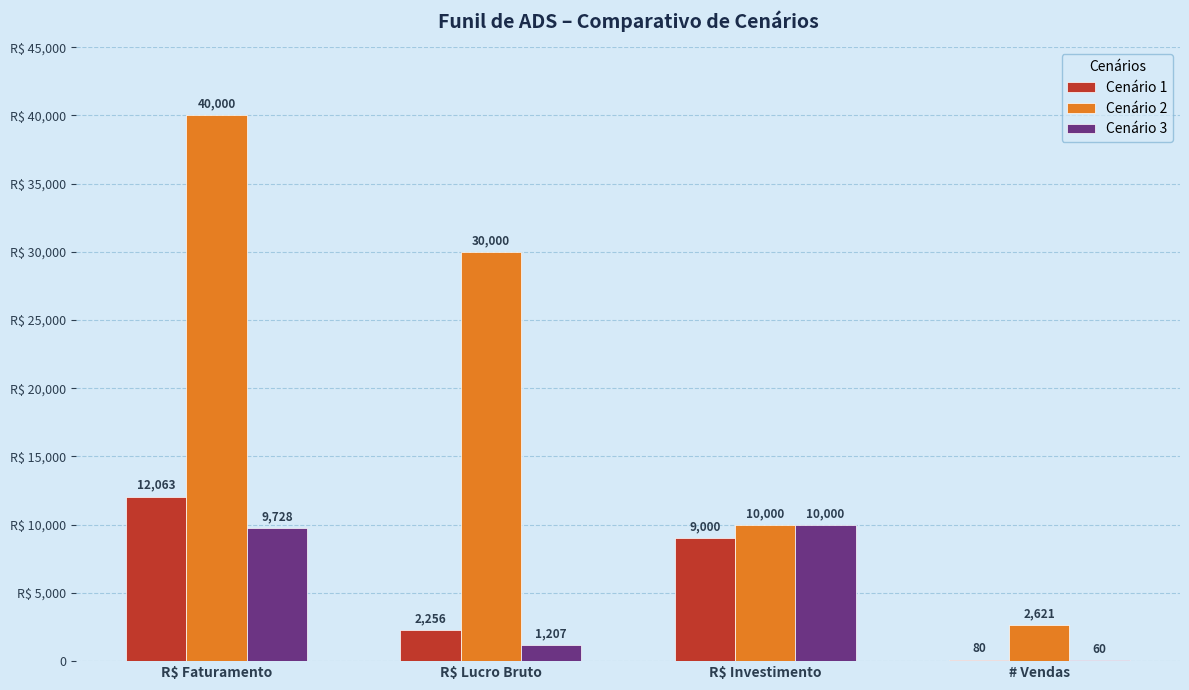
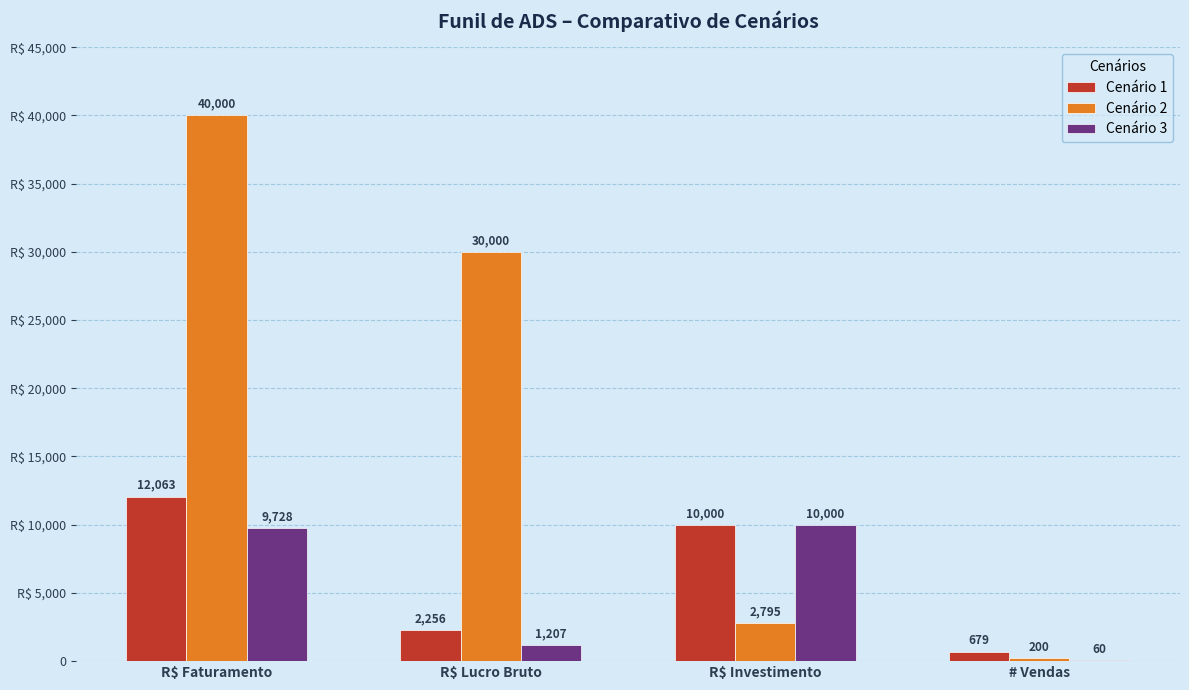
  {
    "Cenário 1": {
      "R$ Faturamento": "12,063",
      "R$ Lucro Bruto": "2,256",
-     "R$ Investimento": "9,000",
-     "# Vendas": "80"
+     "R$ Investimento": "10,000",
+     "# Vendas": "679"
    },
    "Cenário 2": {
      "R$ Faturamento": "40,000",
      "R$ Lucro Bruto": "30,000",
-     "R$ Investimento": "10,000",
-     "# Vendas": "2,621"
+     "R$ Investimento": "2,795",
+     "# Vendas": "200"
    },
    "Cenário 3": {
      "R$ Faturamento": "9,728",
      "R$ Lucro Bruto": "1,207",
      "R$ Investimento": "10,000",
      "# Vendas": "60"
    }
  }
